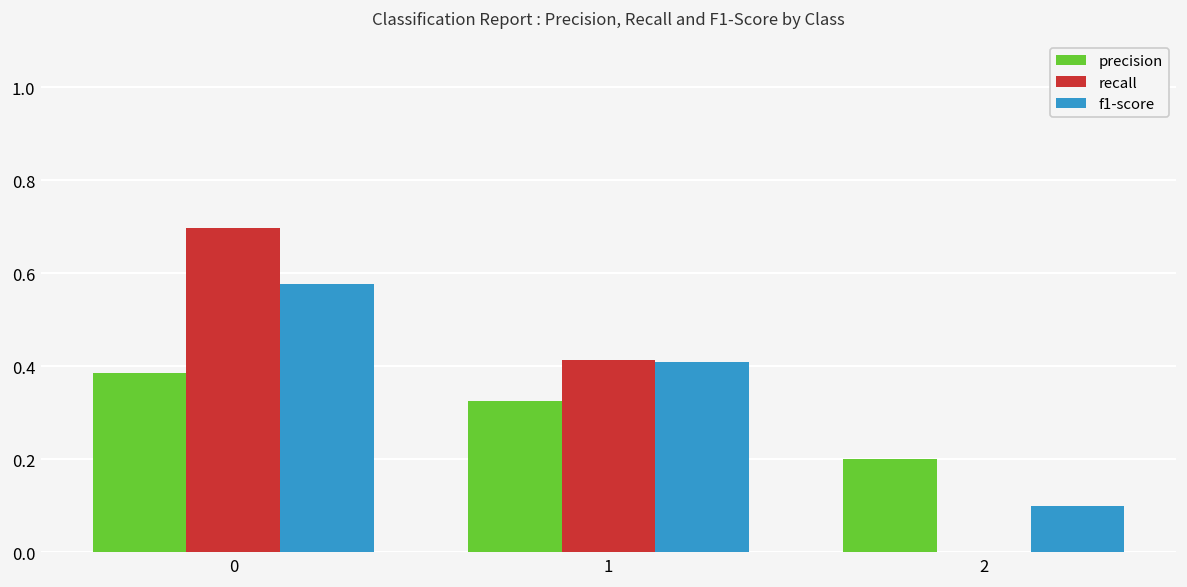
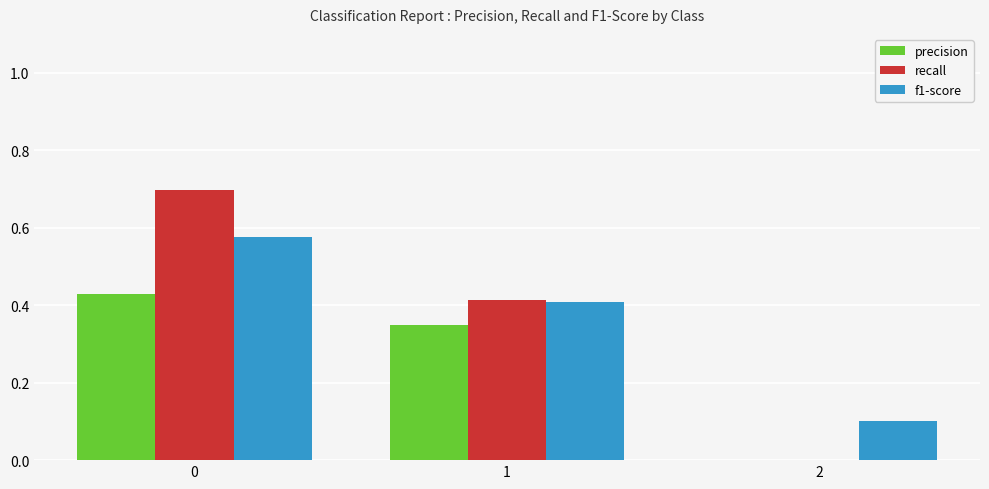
  {
    "precision": {
-     "0": 0.39,
-     "1": 0.33,
-     "2": 0.2
+     "0": 0.43,
+     "1": 0.35,
+     "2": 0.0
    },
    "recall": {
      "0": 0.70,
      "1": 0.41,
      "2": 0.00
    },
    "f1-score": {
      "0": 0.58,
      "1": 0.41,
      "2": 0.10
    }
  }
